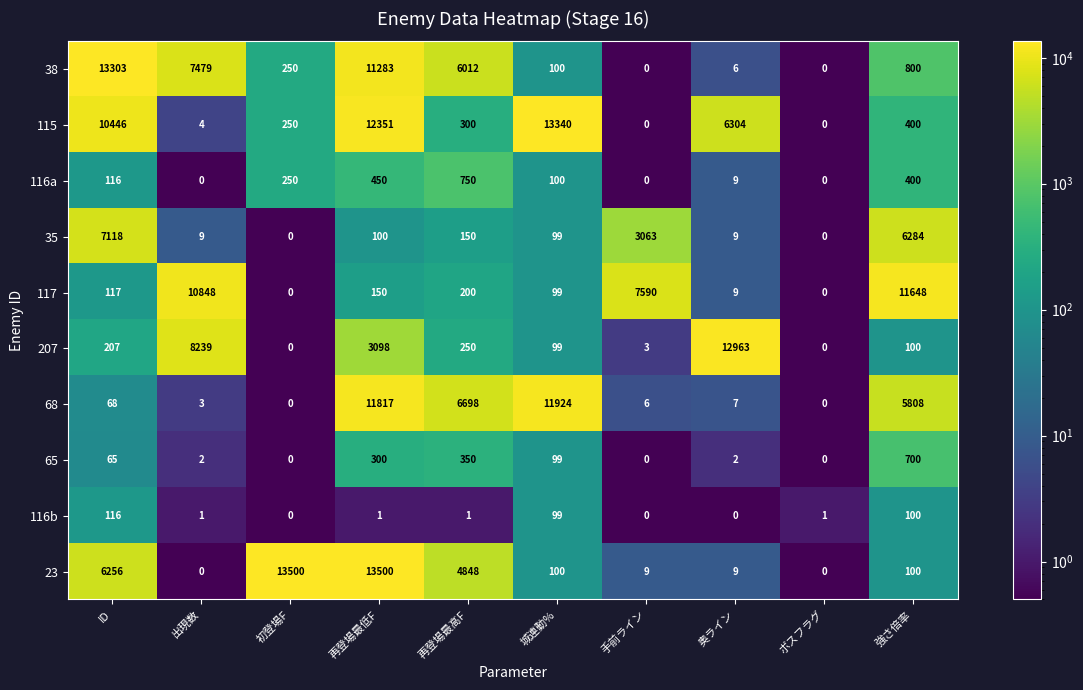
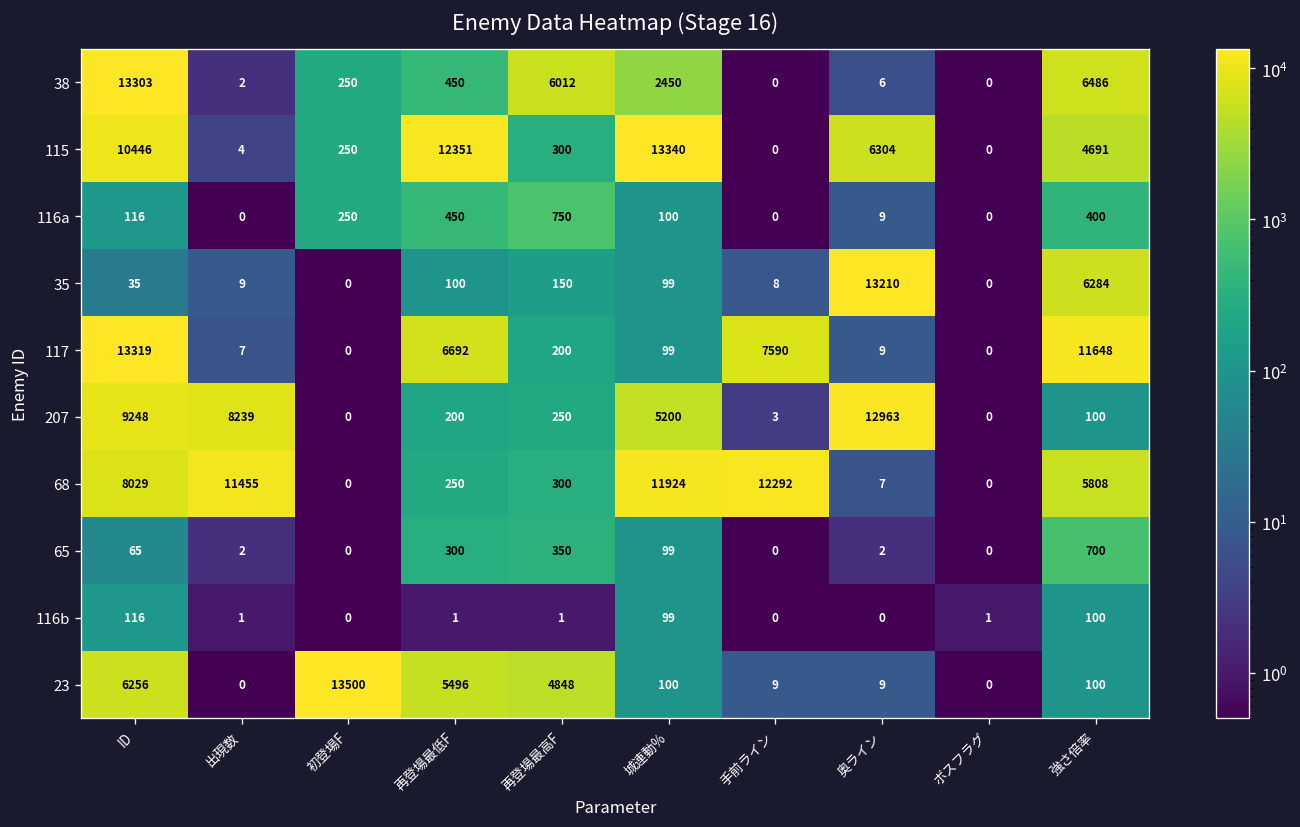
  {
    "38": {
      "ID": 13303,
-     "出現数": 7479,
+     "出現数": 2,
      "初登場F": 250,
-     "再登場最低F": 11283,
+     "再登場最低F": 450,
      "再登場最高F": 6012,
-     "城連動%": 100,
+     "城連動%": 2450,
      "手前ライン": 0,
      "奥ライン": 6,
      "ボスフラグ": 0,
-     "強さ倍率": 800
+     "強さ倍率": 6486
    },
    "115": {
      "ID": 10446,
      "出現数": 4,
      "初登場F": 250,
      "再登場最低F": 12351,
      "再登場最高F": 300,
      "城連動%": 13340,
      "手前ライン": 0,
      "奥ライン": 6304,
      "ボスフラグ": 0,
-     "強さ倍率": 400
+     "強さ倍率": 4691
    },
    "116a": {
      "ID": 116,
      "出現数": 0,
      "初登場F": 250,
      "再登場最低F": 450,
      "再登場最高F": 750,
      "城連動%": 100,
      "手前ライン": 0,
      "奥ライン": 9,
      "ボスフラグ": 0,
      "強さ倍率": 400
    },
    "35": {
-     "ID": 7118,
+     "ID": 35,
      "出現数": 9,
      "初登場F": 0,
      "再登場最低F": 100,
      "再登場最高F": 150,
      "城連動%": 99,
-     "手前ライン": 3063,
-     "奥ライン": 9,
+     "手前ライン": 8,
+     "奥ライン": 13210,
      "ボスフラグ": 0,
      "強さ倍率": 6284
    },
    "117": {
-     "ID": 117,
-     "出現数": 10848,
+     "ID": 13319,
+     "出現数": 7,
      "初登場F": 0,
-     "再登場最低F": 150,
+     "再登場最低F": 6692,
      "再登場最高F": 200,
      "城連動%": 99,
      "手前ライン": 7590,
      "奥ライン": 9,
      "ボスフラグ": 0,
      "強さ倍率": 11648
    },
    "207": {
-     "ID": 207,
+     "ID": 9248,
      "出現数": 8239,
      "初登場F": 0,
-     "再登場最低F": 3098,
+     "再登場最低F": 200,
      "再登場最高F": 250,
-     "城連動%": 99,
+     "城連動%": 5200,
      "手前ライン": 3,
      "奥ライン": 12963,
      "ボスフラグ": 0,
      "強さ倍率": 100
    },
    "68": {
-     "ID": 68,
-     "出現数": 3,
+     "ID": 8029,
+     "出現数": 11455,
      "初登場F": 0,
-     "再登場最低F": 11817,
-     "再登場最高F": 6698,
+     "再登場最低F": 250,
+     "再登場最高F": 300,
      "城連動%": 11924,
-     "手前ライン": 6,
+     "手前ライン": 12292,
      "奥ライン": 7,
      "ボスフラグ": 0,
      "強さ倍率": 5808
    },
    "65": {
      "ID": 65,
      "出現数": 2,
      "初登場F": 0,
      "再登場最低F": 300,
      "再登場最高F": 350,
      "城連動%": 99,
      "手前ライン": 0,
      "奥ライン": 2,
      "ボスフラグ": 0,
      "強さ倍率": 700
    },
    "116b": {
      "ID": 116,
      "出現数": 1,
      "初登場F": 0,
      "再登場最低F": 1,
      "再登場最高F": 1,
      "城連動%": 99,
      "手前ライン": 0,
      "奥ライン": 0,
      "ボスフラグ": 1,
      "強さ倍率": 100
    },
    "23": {
      "ID": 6256,
      "出現数": 0,
      "初登場F": 13500,
-     "再登場最低F": 13500,
+     "再登場最低F": 5496,
      "再登場最高F": 4848,
      "城連動%": 100,
      "手前ライン": 9,
      "奥ライン": 9,
      "ボスフラグ": 0,
      "強さ倍率": 100
    }
  }
